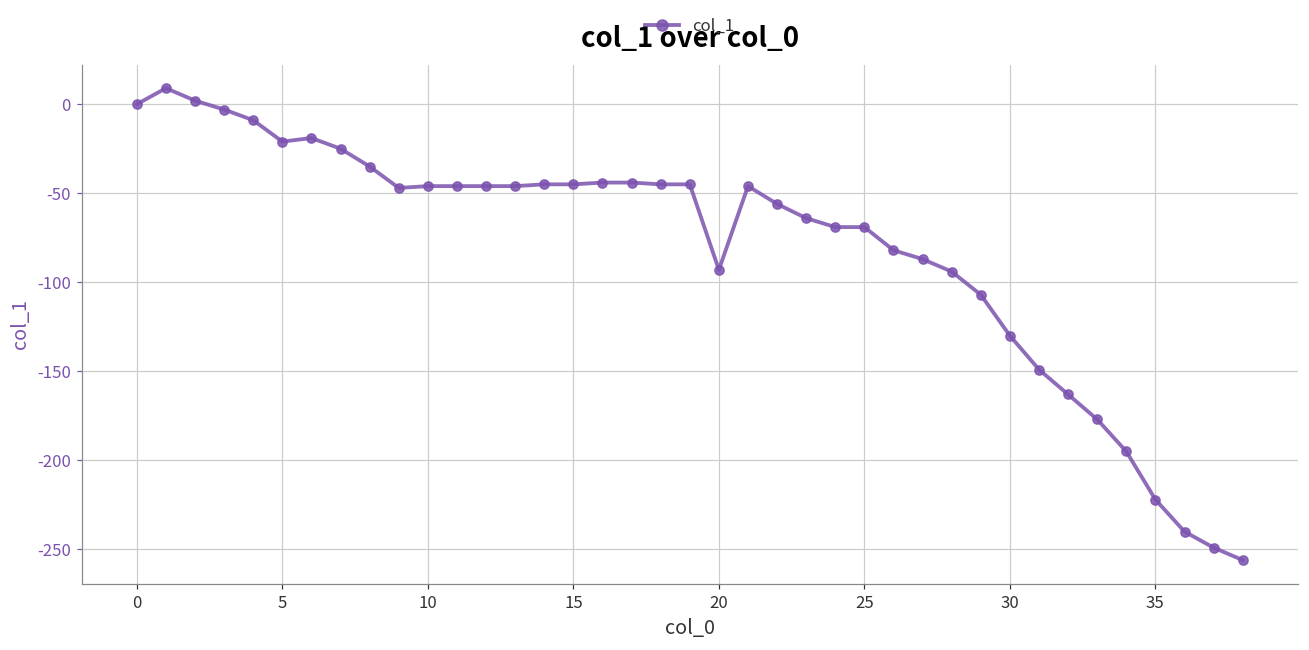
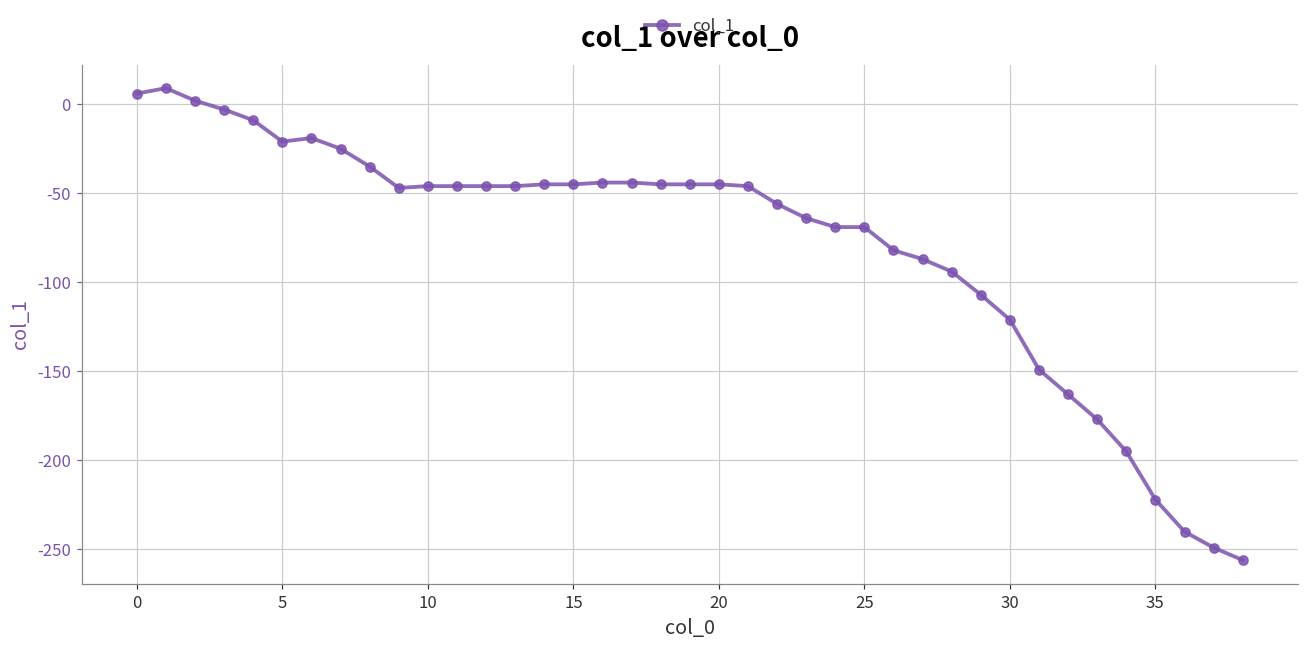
  {
-   "0": 0,
+   "0": 6,
    "5": -21,
    "10": -46,
    "15": -45,
-   "20": -93,
+   "20": -45,
    "25": -69,
-   "30": -130,
+   "30": -121,
    "35": -222
  }
